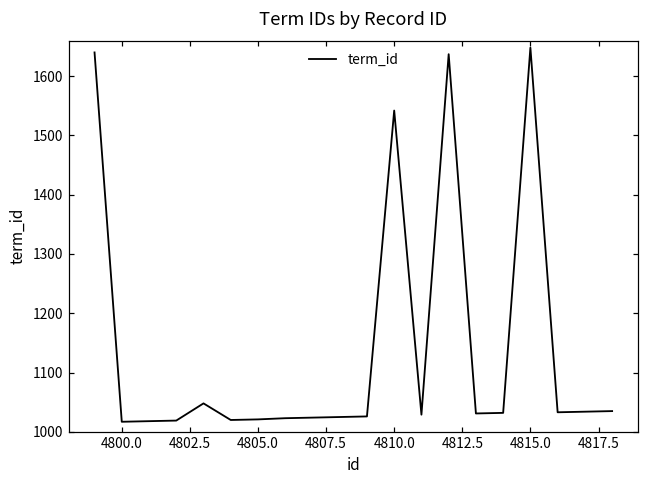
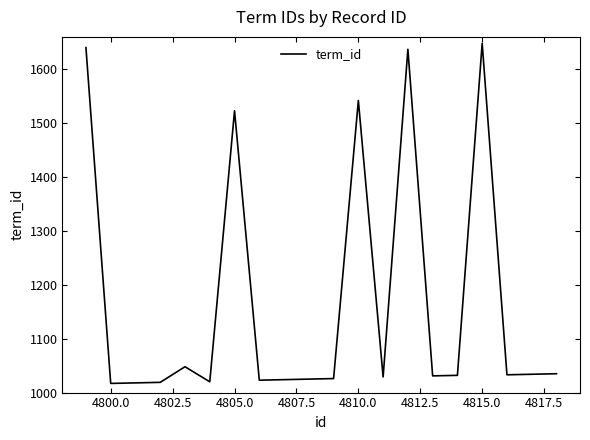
  {
    "4800.0": 1020,
-   "4805.0": 1020,
+   "4805.0": 1520,
    "4810.0": 1540,
    "4815.0": 1650
  }
